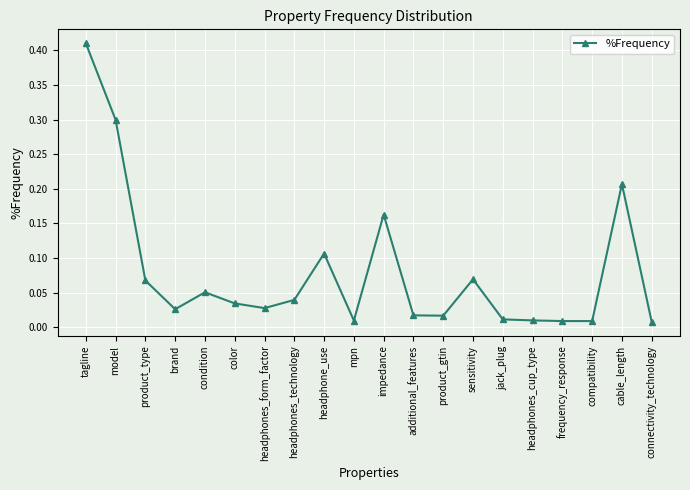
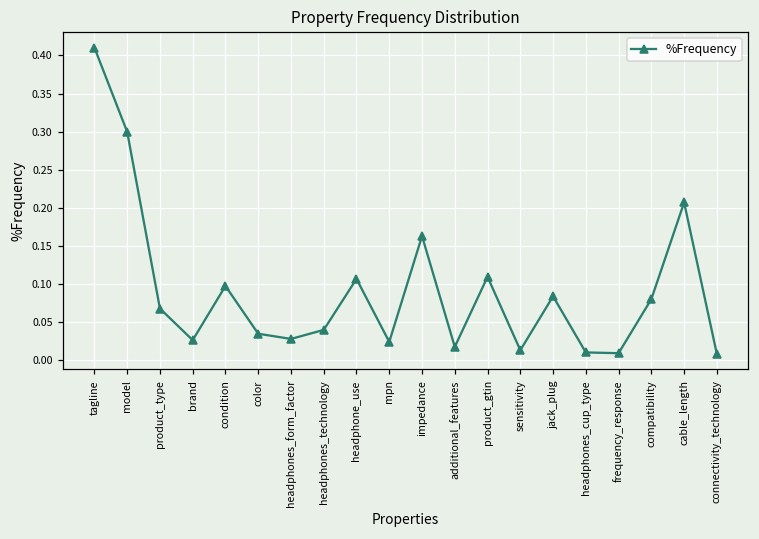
  {
    "tagline": 0.41,
    "model": 0.30,
    "product_type": 0.07,
    "brand": 0.03,
-   "condition": 0.05,
+   "condition": 0.10,
    "color": 0.03,
    "headphones_form_factor": 0.03,
    "headphones_technology": 0.04,
    "headphone_use": 0.11,
-   "mpn": 0.01,
+   "mpn": 0.02,
    "impedance": 0.16,
    "additional_features": 0.02,
-   "product_gtin": 0.02,
-   "sensitivity": 0.07,
-   "jack_plug": 0.01,
+   "product_gtin": 0.11,
+   "sensitivity": 0.01,
+   "jack_plug": 0.08,
    "headphones_cup_type": 0.01,
    "frequency_response": 0.01,
-   "compatibility": 0.01,
+   "compatibility": 0.08,
    "cable_length": 0.21,
    "connectivity_technology": 0.01
  }
